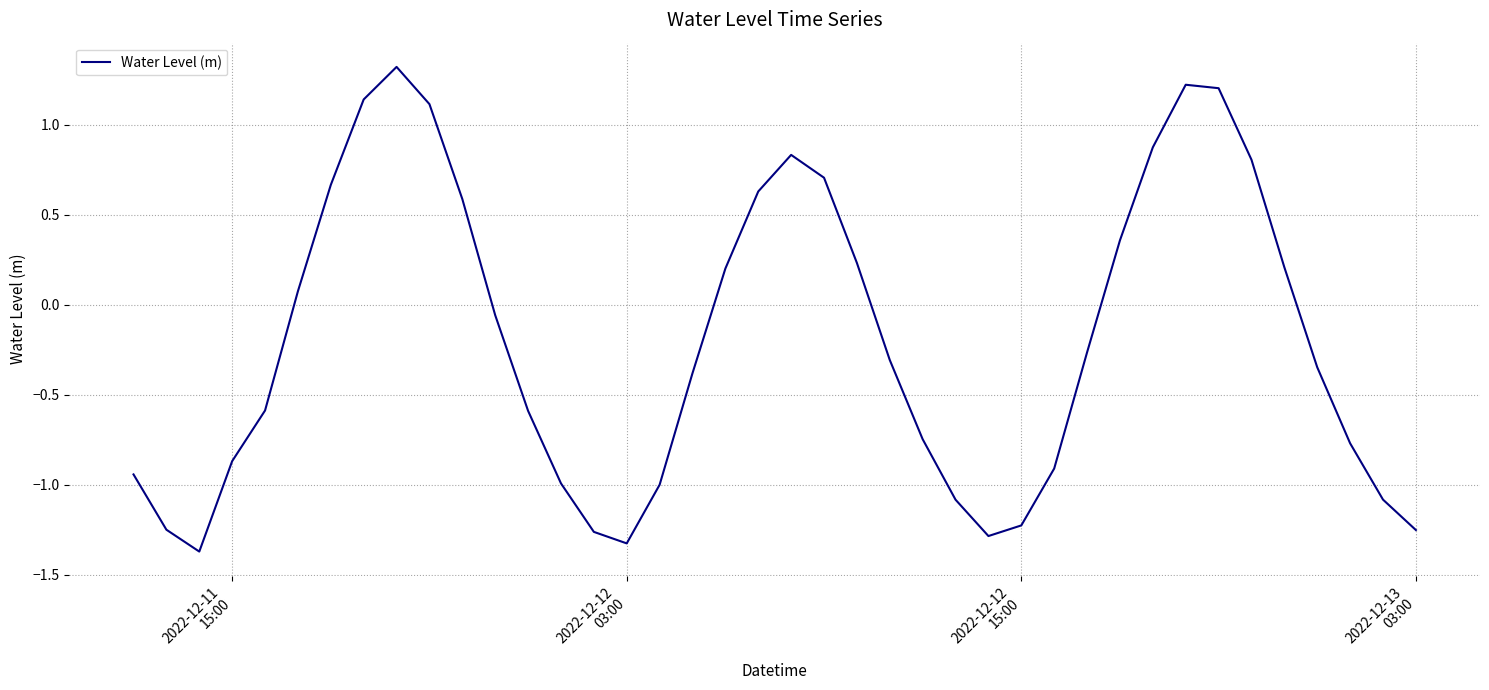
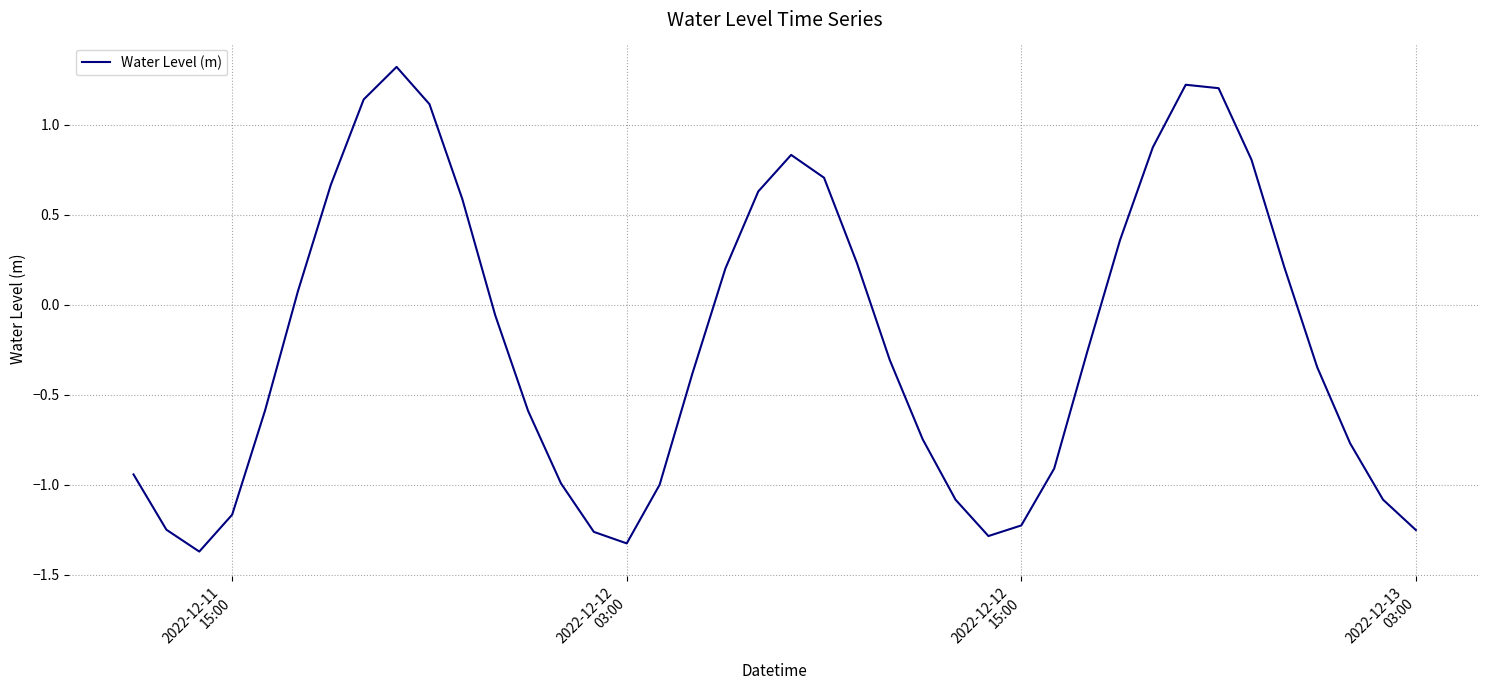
  {
-   "2022-12-11 15:00": -0.87,
+   "2022-12-11 15:00": -1.17,
    "2022-12-12 03:00": -1.33,
    "2022-12-12 15:00": -1.23,
    "2022-12-13 03:00": -1.25
  }
